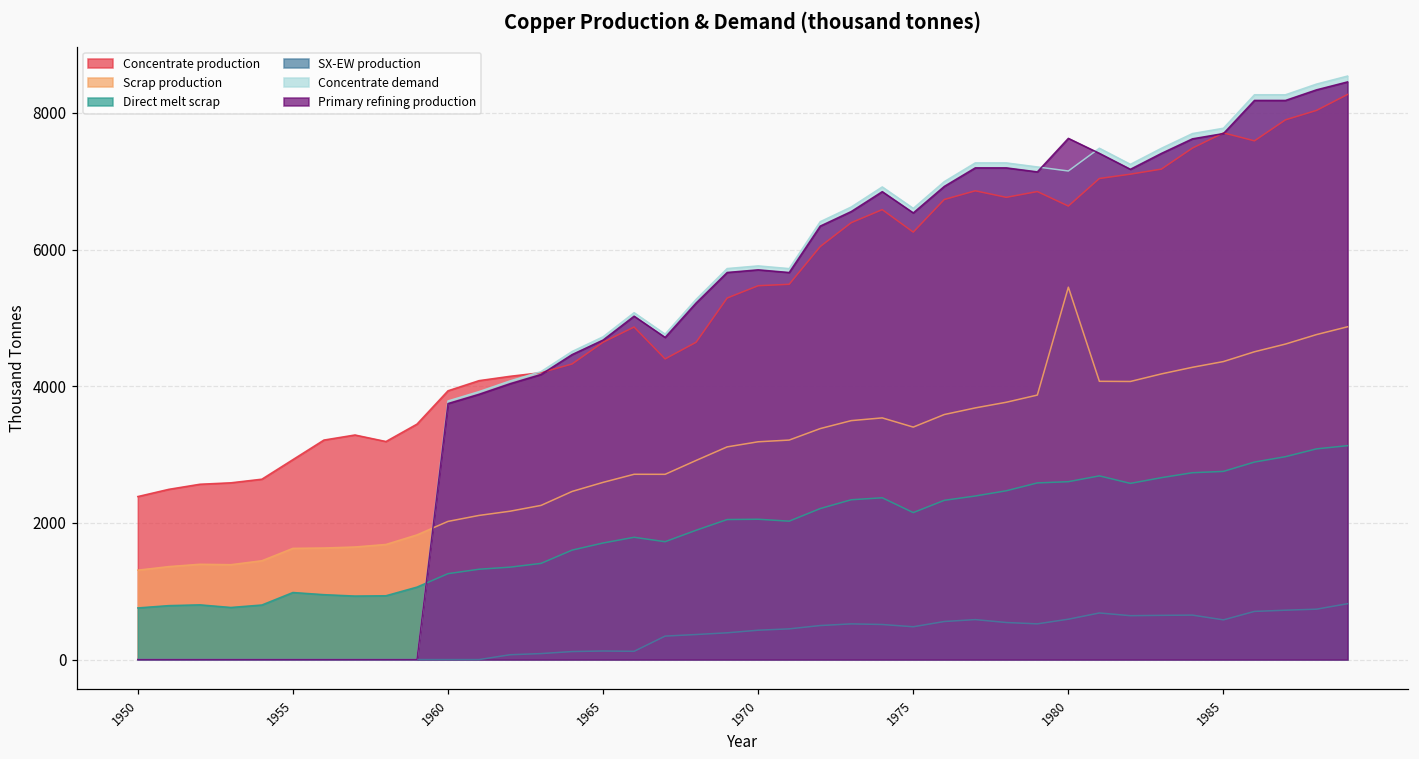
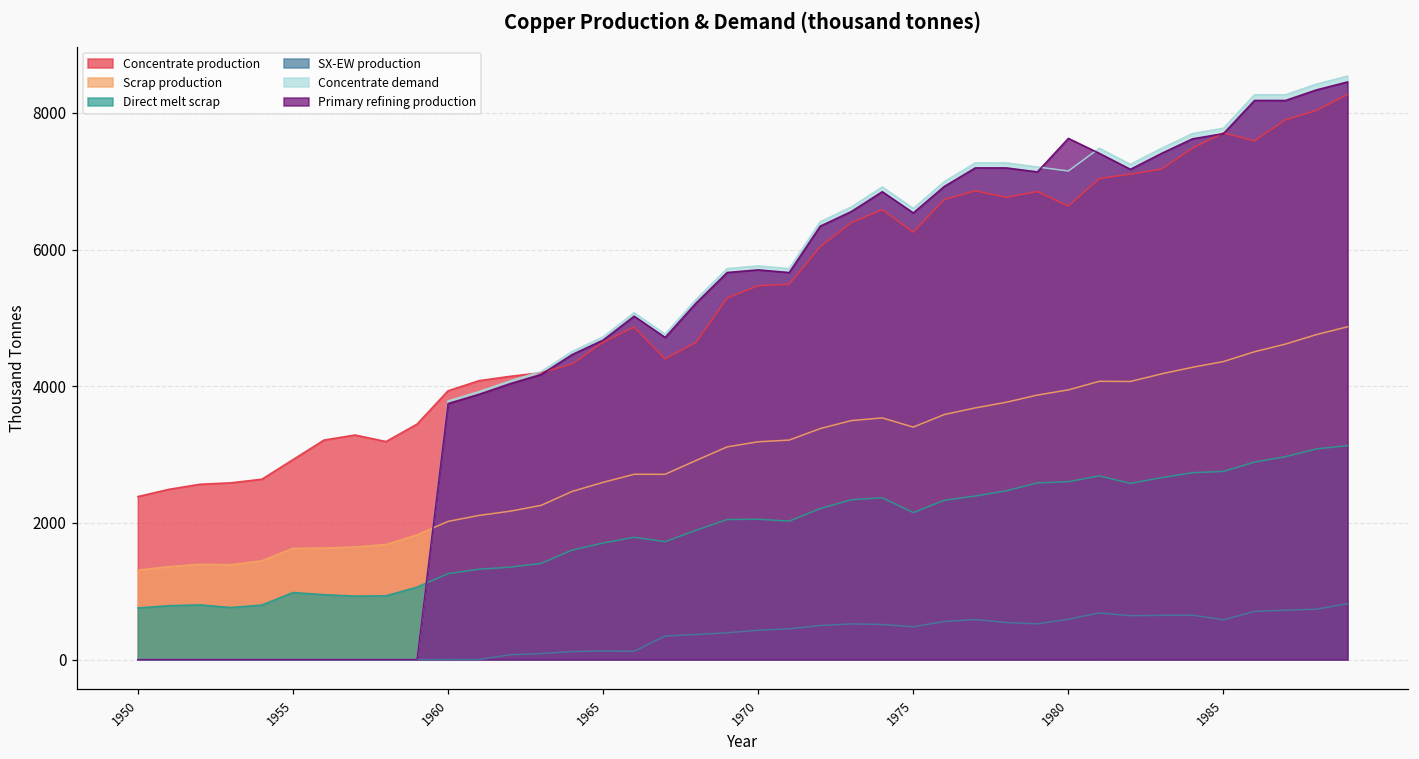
  {
    "Concentrate production": {
      "1950": 2400,
      "1955": 2900,
      "1960": 3900,
      "1970": 5500,
      "1975": 6300,
      "1980": 6600
    },
    "Scrap production": {
      "1950": 1300,
      "1955": 1600,
      "1960": 2000,
      "1965": 2600,
      "1970": 3200,
      "1975": 3400,
-     "1980": 5400,
+     "1980": 3900,
      "1985": 4400
    },
    "Concentrate demand": {
      "1965": 4700,
      "1970": 5800,
      "1975": 6600,
      "1980": 7100,
      "1985": 7800
    },
    "Primary refining production": {
      "1970": 5700,
      "1975": 6500,
      "1980": 7600
    }
  }
